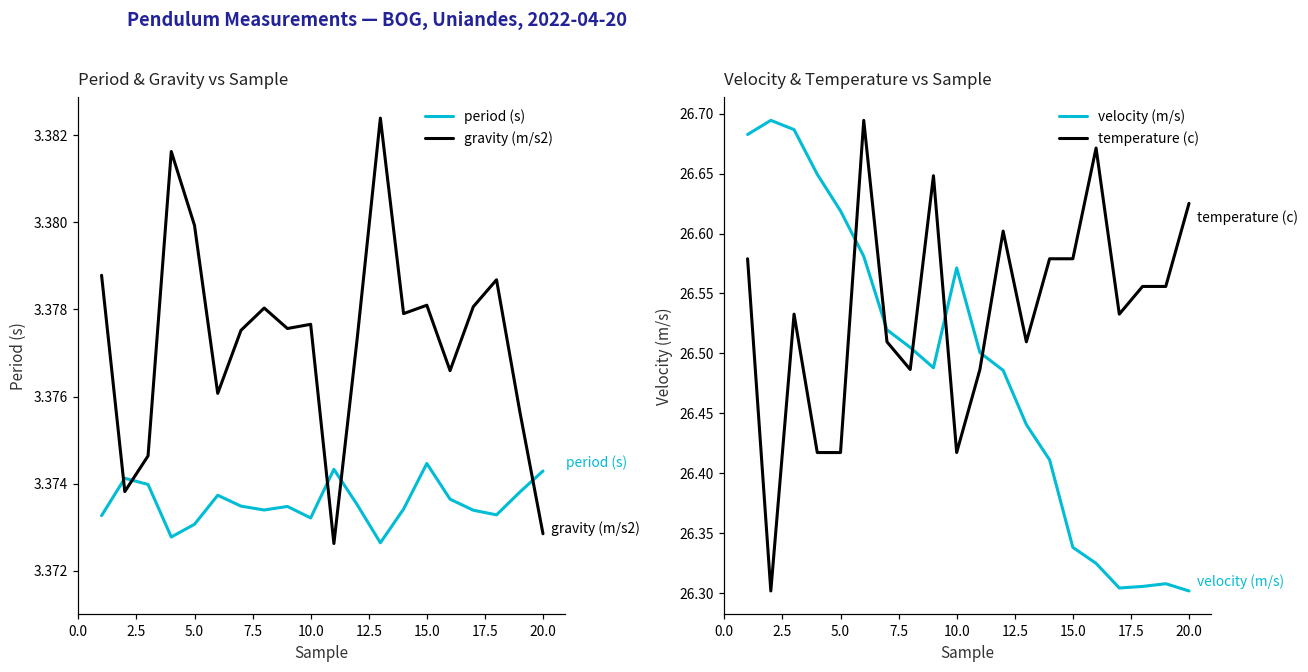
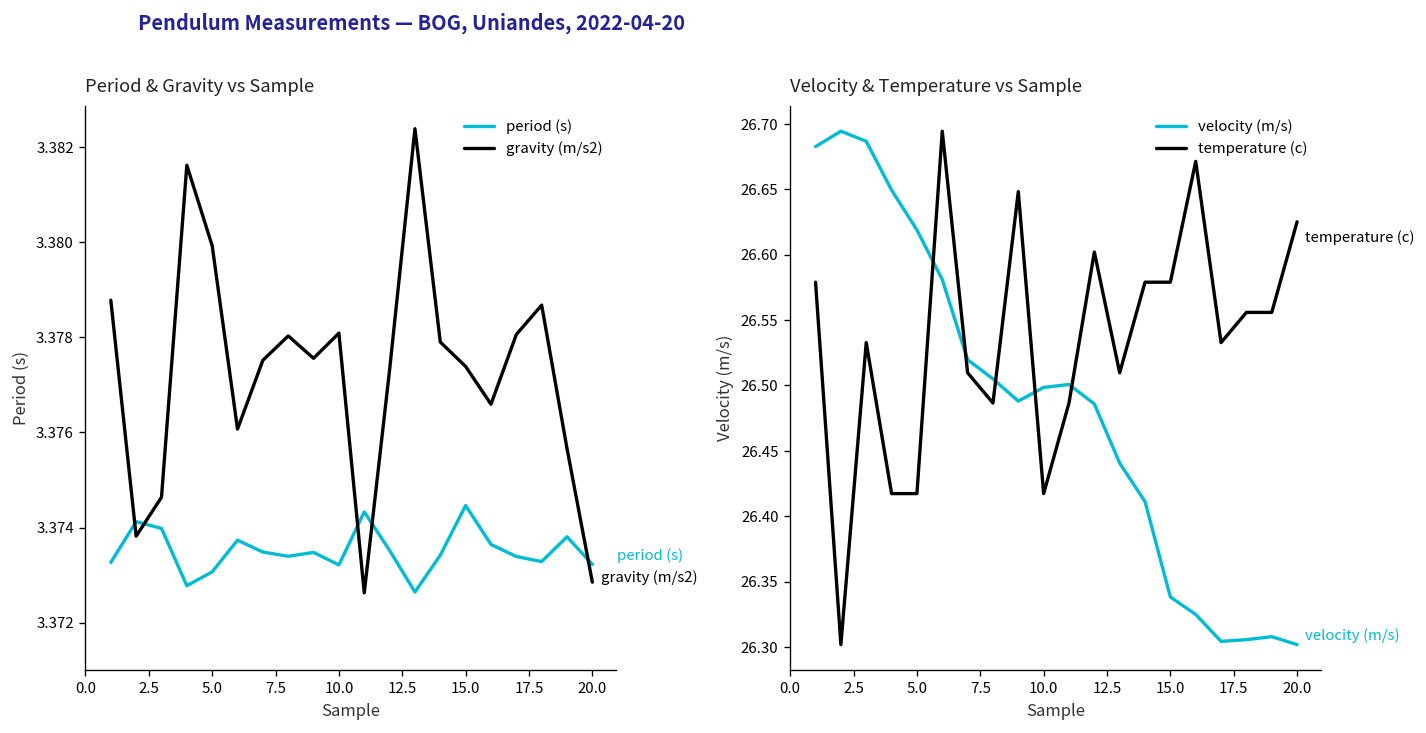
  {
    "Period & Gravity vs Sample": {
      "period (s)": {
        "5.0": 3.3731,
        "10.0": 3.3732,
        "15.0": 3.3745,
-       "20.0": 3.3743
+       "20.0": 3.3732
      },
      "gravity (m/s2)": {
        "5.0": 3.3799,
-       "10.0": 3.3777,
-       "15.0": 3.3781,
+       "10.0": 3.3781,
+       "15.0": 3.3774,
        "20.0": 3.3729
      }
    },
    "Velocity & Temperature vs Sample": {
      "velocity (m/s)": {
        "5.0": 26.619,
-       "10.0": 26.571,
+       "10.0": 26.498,
        "15.0": 26.338,
        "20.0": 26.302
      },
      "temperature (c)": {
        "5.0": 26.417,
        "10.0": 26.417,
        "15.0": 26.579,
        "20.0": 26.625
      }
    }
  }
